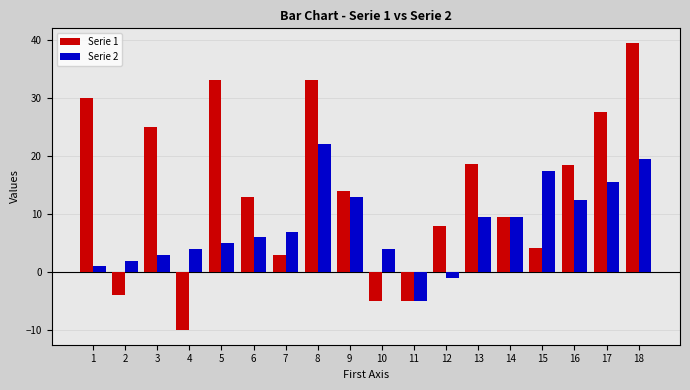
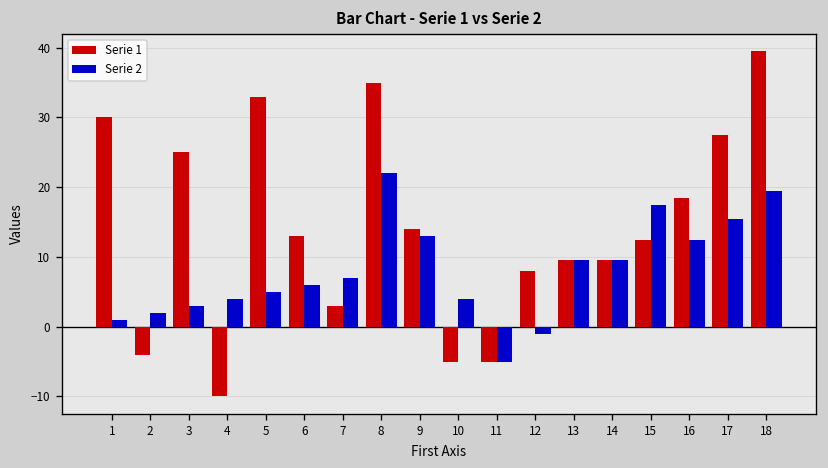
  {
    "Serie 1": {
      "1": 30,
      "2": -4,
      "3": 25,
      "4": -10,
      "5": 33,
      "6": 13,
      "7": 3,
-     "8": 33,
+     "8": 35,
      "9": 14,
      "10": -5,
      "11": -5,
      "12": 8,
-     "13": 19,
+     "13": 10,
      "14": 10,
-     "15": 4,
+     "15": 13,
      "16": 19,
      "17": 28,
      "18": 40
    },
    "Serie 2": {
      "1": 1,
      "2": 2,
      "3": 3,
      "4": 4,
      "5": 5,
      "6": 6,
      "7": 7,
      "8": 22,
      "9": 13,
      "10": 4,
      "11": -5,
      "12": -1,
      "13": 10,
      "14": 10,
      "15": 18,
      "16": 13,
      "17": 16,
      "18": 20
    }
  }
